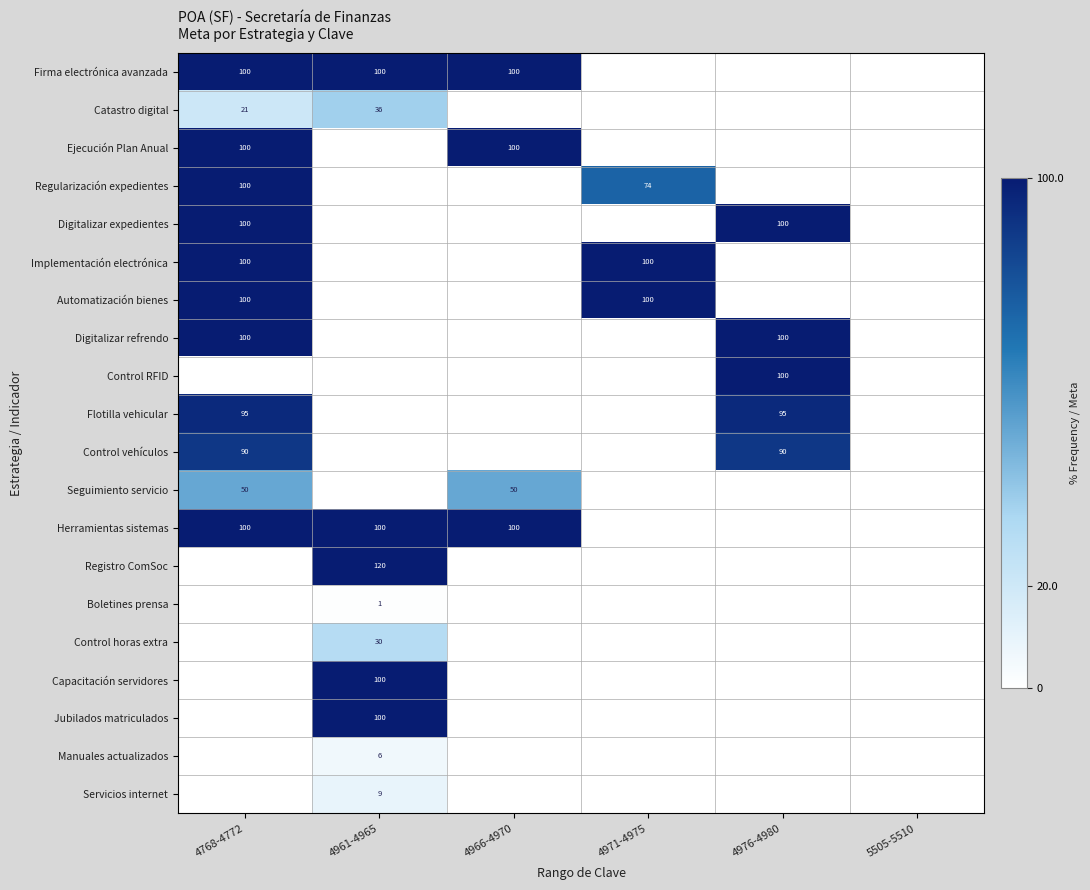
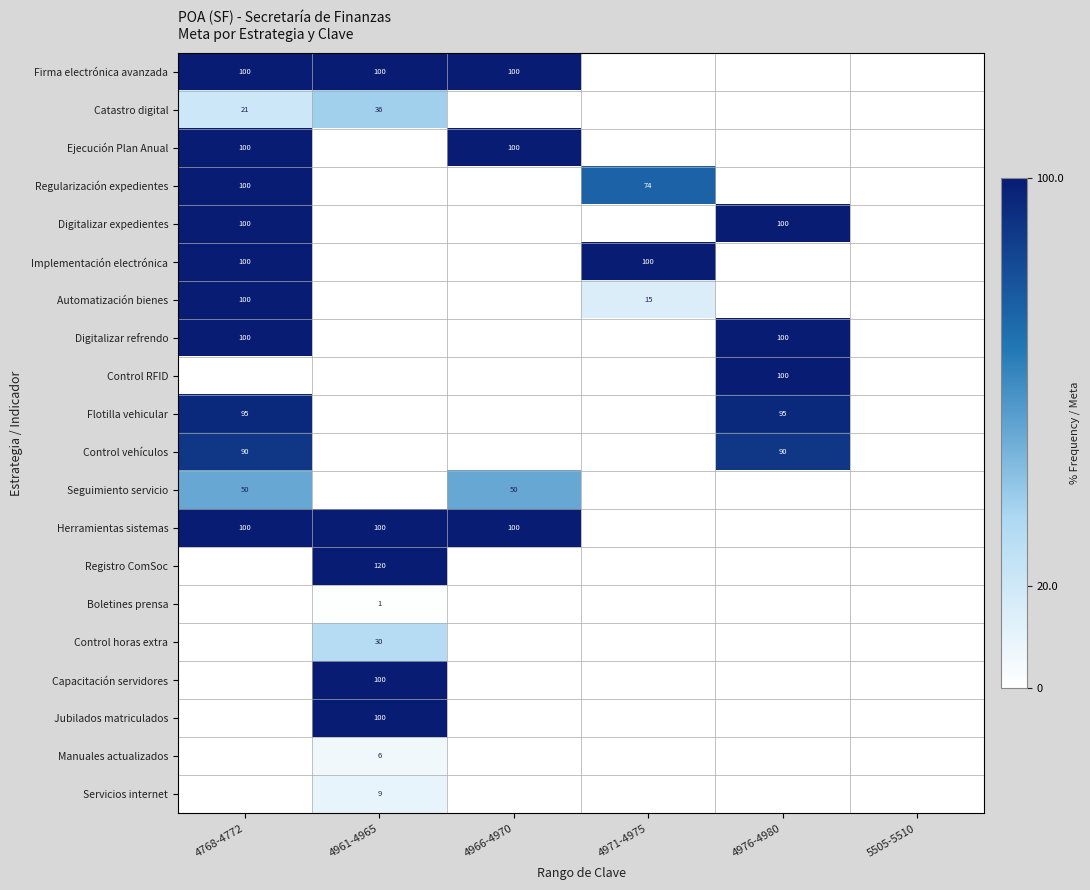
  {
    "Firma electrónica avanzada": {
      "4768-4772": 100,
      "4961-4965": 100,
      "4966-4970": 100
    },
    "Catastro digital": {
      "4768-4772": 21,
      "4961-4965": 36
    },
    "Ejecución Plan Anual": {
      "4768-4772": 100,
      "4966-4970": 100
    },
    "Regularización expedientes": {
      "4768-4772": 100,
      "4971-4975": 74
    },
    "Digitalizar expedientes": {
      "4768-4772": 100,
      "4976-4980": 100
    },
    "Implementación electrónica": {
      "4768-4772": 100,
      "4971-4975": 100
    },
    "Automatización bienes": {
      "4768-4772": 100,
-     "4971-4975": 100
+     "4971-4975": 15
    },
    "Digitalizar refrendo": {
      "4768-4772": 100,
      "4976-4980": 100
    },
    "Control RFID": {
      "4976-4980": 100
    },
    "Flotilla vehicular": {
      "4768-4772": 95,
      "4976-4980": 95
    },
    "Control vehículos": {
      "4768-4772": 90,
      "4976-4980": 90
    },
    "Seguimiento servicio": {
      "4768-4772": 50,
      "4966-4970": 50
    },
    "Herramientas sistemas": {
      "4768-4772": 100,
      "4961-4965": 100,
      "4966-4970": 100
    },
    "Registro ComSoc": {
      "4961-4965": 120
    },
    "Boletines prensa": {
      "4961-4965": 1
    },
    "Control horas extra": {
      "4961-4965": 30
    },
    "Capacitación servidores": {
      "4961-4965": 100
    },
    "Jubilados matriculados": {
      "4961-4965": 100
    },
    "Manuales actualizados": {
      "4961-4965": 6
    },
    "Servicios internet": {
      "4961-4965": 9
    }
  }
